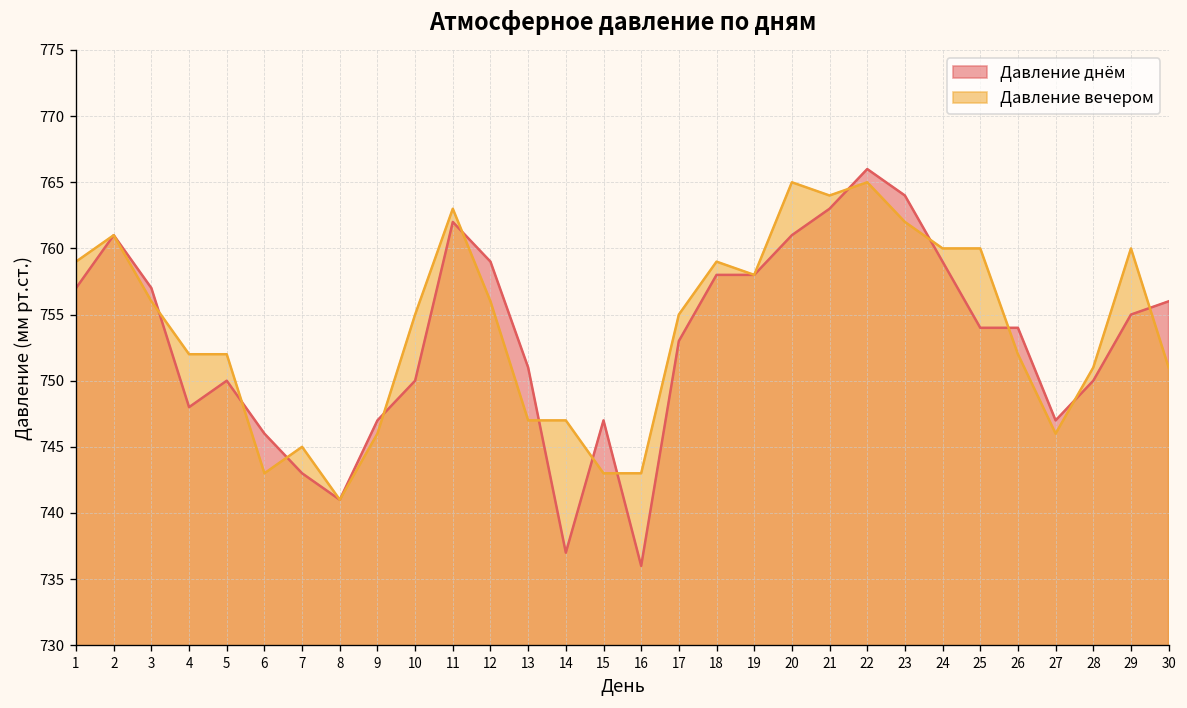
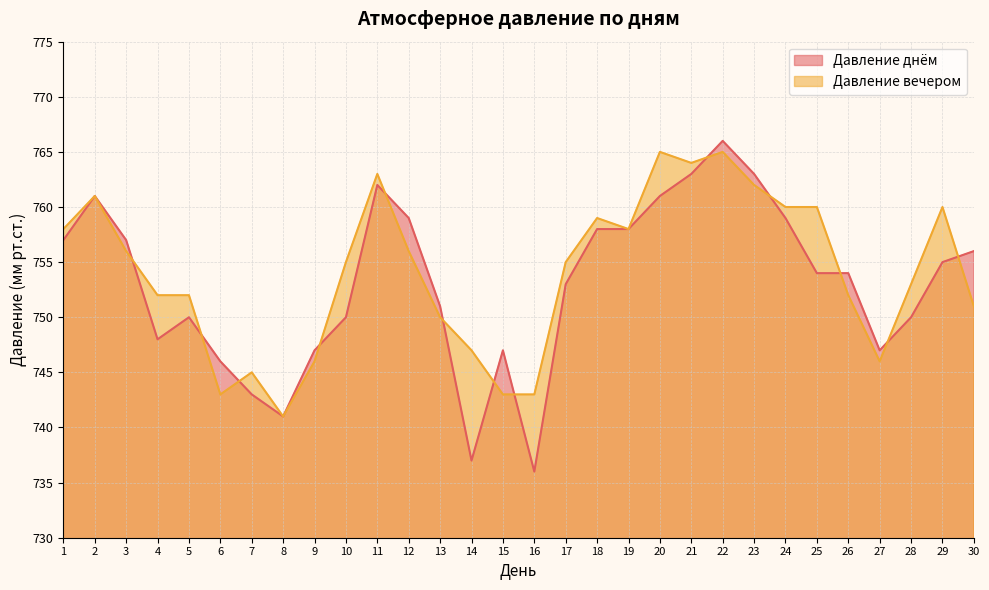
  {
    "Давление днём": {
      "1": 757,
      "3": 757,
      "4": 748,
      "5": 750,
      "6": 746,
      "7": 743,
      "9": 747,
      "10": 750,
      "11": 762,
      "12": 759,
      "13": 751,
      "14": 737,
      "15": 747,
      "16": 736,
      "17": 753,
      "18": 758,
      "20": 761,
      "21": 763,
      "22": 766,
-     "23": 764,
+     "23": 763,
      "24": 759,
      "25": 754,
      "26": 754,
      "27": 747,
      "28": 750,
      "29": 755,
      "30": 756
    },
    "Давление вечером": {
-     "1": 759,
+     "1": 758,
      "3": 756,
      "4": 752,
      "5": 752,
      "6": 743,
      "7": 745,
      "9": 746,
      "10": 755,
      "11": 763,
      "12": 756,
-     "13": 747,
+     "13": 750,
      "14": 747,
      "15": 743,
      "16": 743,
      "17": 755,
      "18": 759,
      "20": 765,
      "21": 764,
      "22": 765,
      "23": 762,
      "24": 760,
      "25": 760,
      "26": 752,
      "27": 746,
-     "28": 751,
+     "28": 753,
      "29": 760,
      "30": 751
    }
  }
